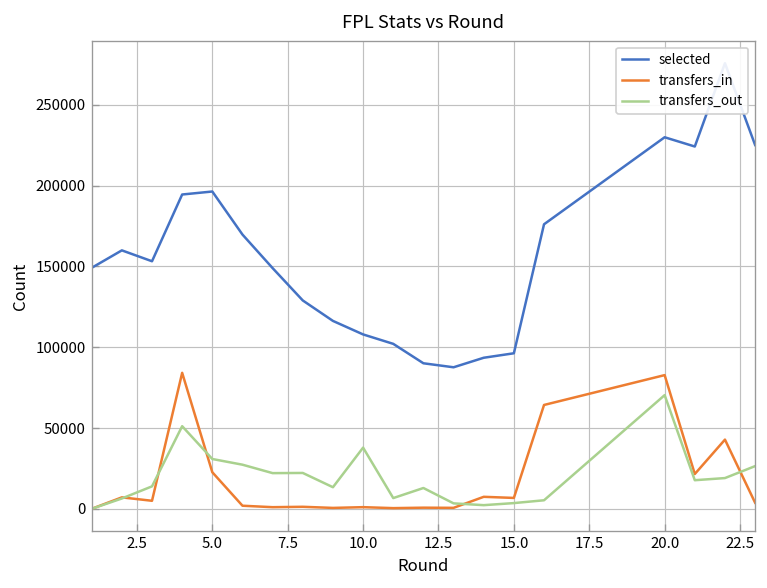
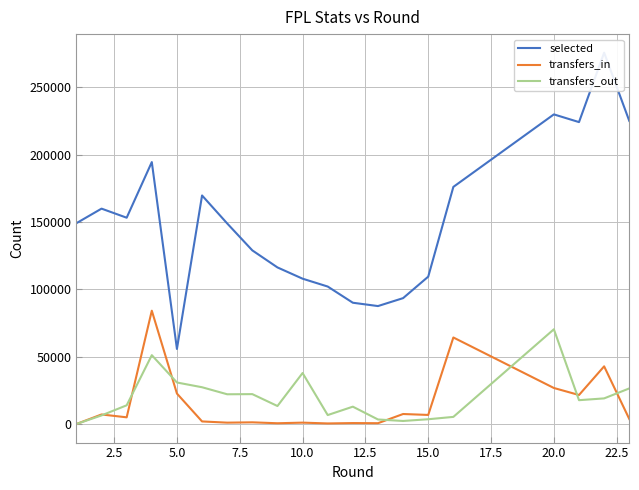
  {
    "selected": {
-     "5.0": 196000,
+     "5.0": 56000,
      "10.0": 108000,
-     "15.0": 96000,
+     "15.0": 109000,
      "20.0": 230000
    },
    "transfers_in": {
      "5.0": 23000,
      "10.0": 1000,
      "15.0": 7000,
-     "20.0": 83000
+     "20.0": 27000
    },
    "transfers_out": {
      "5.0": 31000,
      "10.0": 38000,
      "15.0": 4000,
      "20.0": 70000
    }
  }
